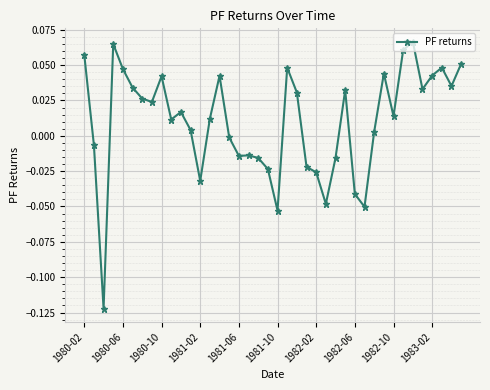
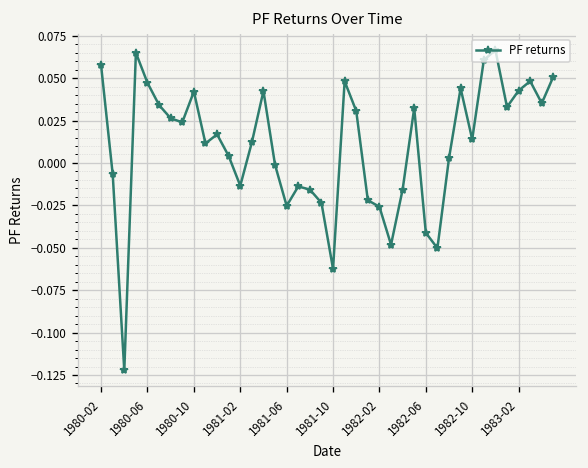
  {
    "1980-02": 0.057,
    "1980-06": 0.047,
    "1980-10": 0.042,
-   "1981-02": -0.032,
-   "1981-06": -0.014,
-   "1981-10": -0.053,
+   "1981-02": -0.013,
+   "1981-06": -0.025,
+   "1981-10": -0.062,
    "1982-02": -0.026,
    "1982-06": -0.041,
    "1982-10": 0.014,
    "1983-02": 0.043
  }
